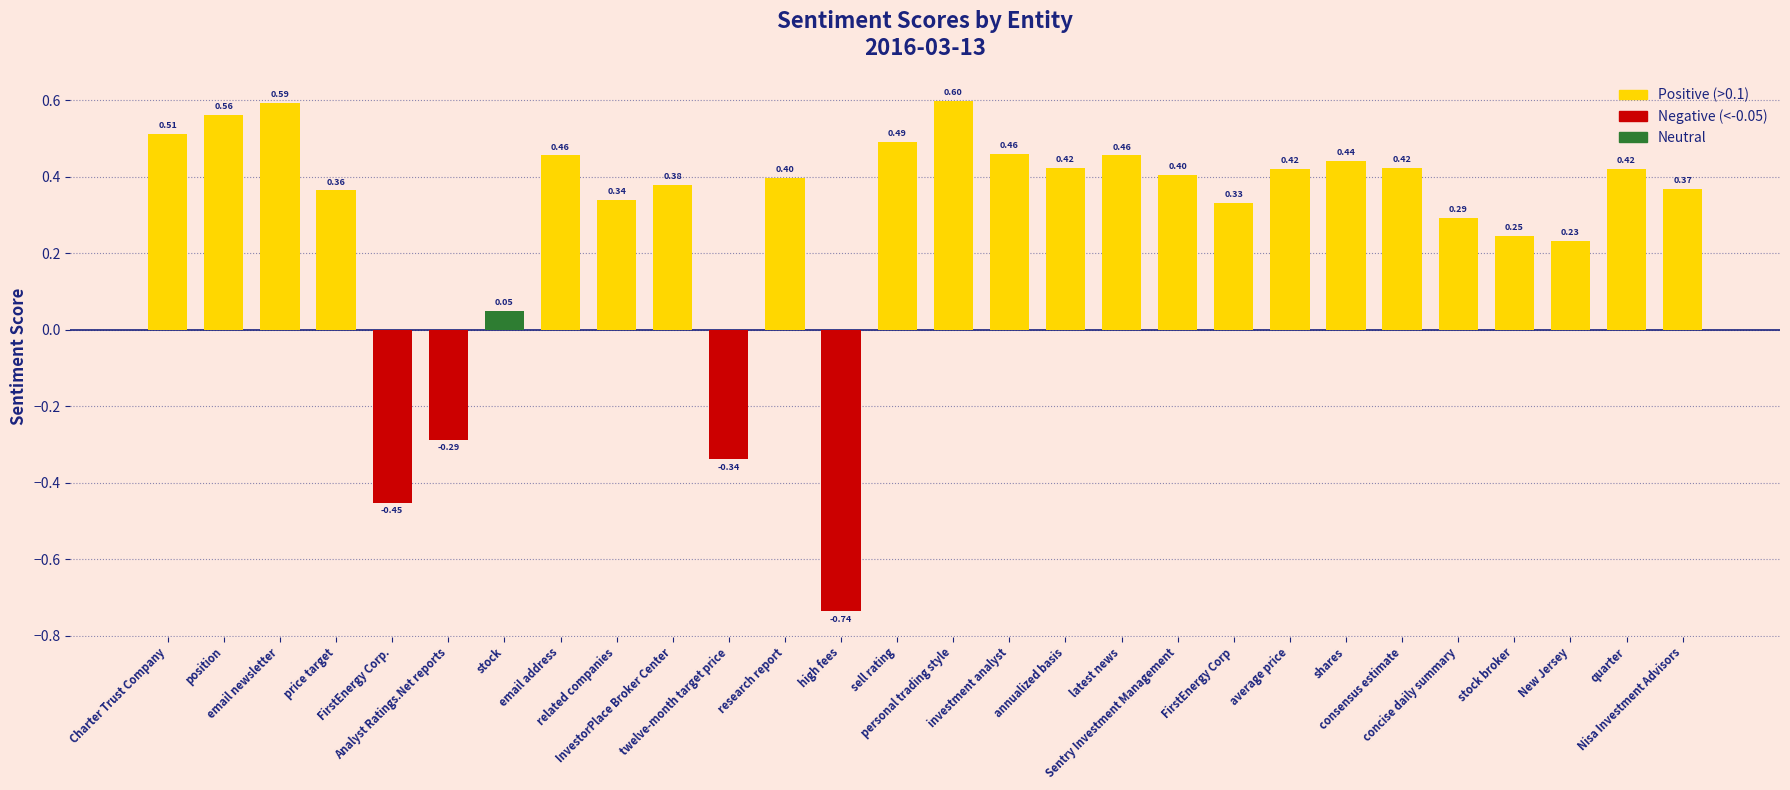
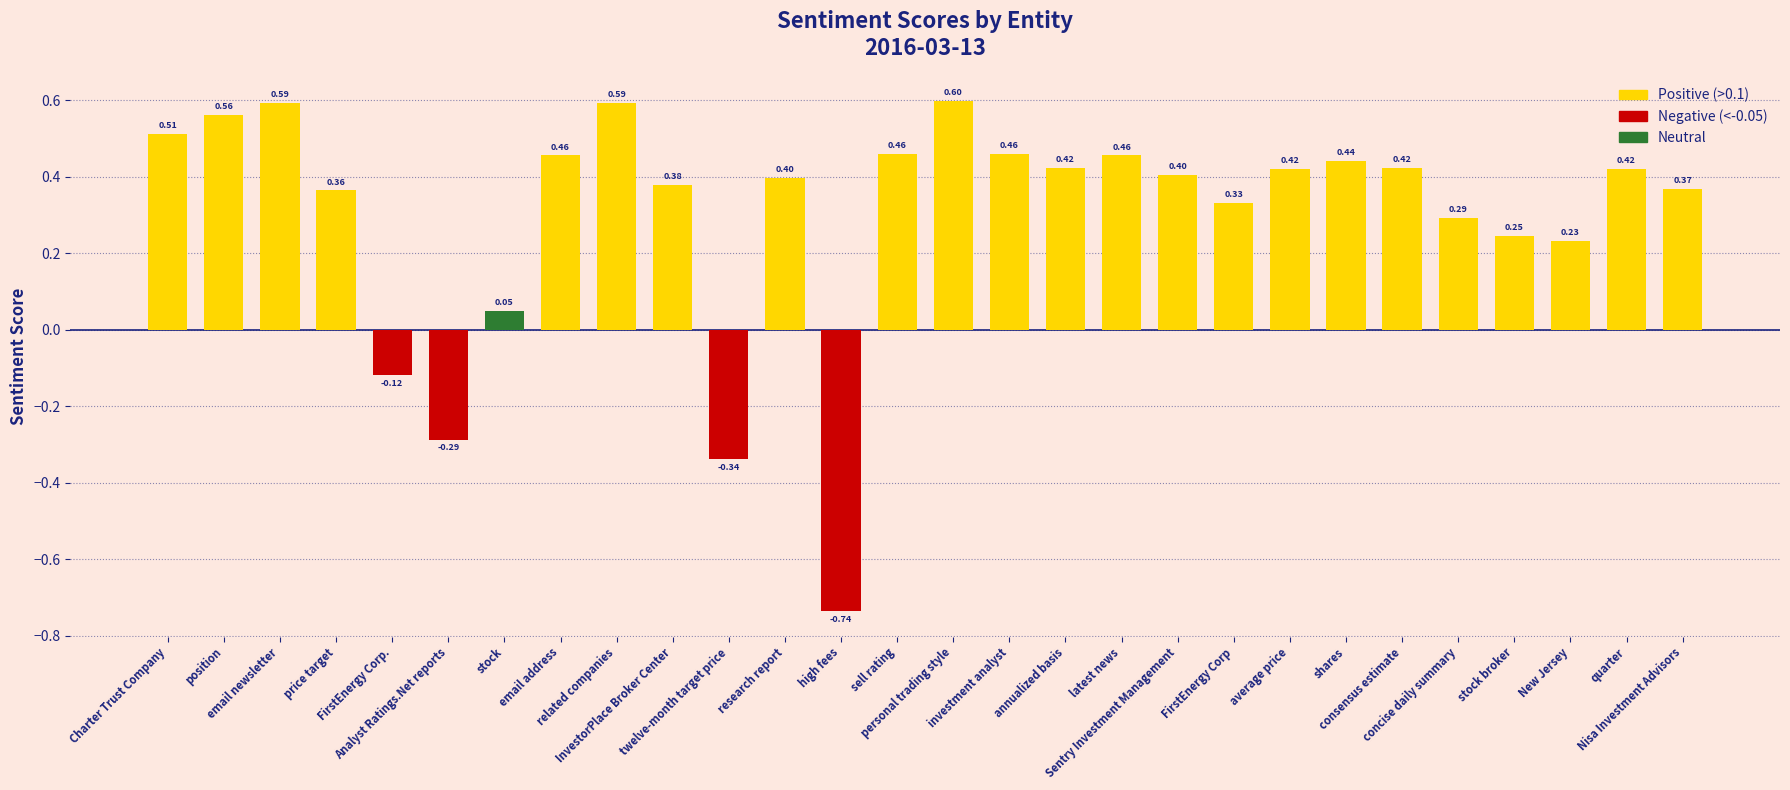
  {
    "Charter Trust Company": 0.51,
    "position": 0.56,
    "email newsletter": 0.59,
    "price target": 0.36,
-   "FirstEnergy Corp.": -0.45,
+   "FirstEnergy Corp.": -0.12,
    "Analyst Ratings.Net reports": -0.29,
    "stock": 0.05,
    "email address": 0.46,
-   "related companies": 0.34,
+   "related companies": 0.59,
    "InvestorPlace Broker Center": 0.38,
    "twelve-month target price": -0.34,
    "research report": 0.40,
    "high fees": -0.74,
-   "sell rating": 0.49,
+   "sell rating": 0.46,
    "personal trading style": 0.60,
    "investment analyst": 0.46,
    "annualized basis": 0.42,
    "latest news": 0.46,
    "Sentry Investment Management": 0.40,
    "FirstEnergy Corp": 0.33,
    "average price": 0.42,
    "shares": 0.44,
    "consensus estimate": 0.42,
    "concise daily summary": 0.29,
    "stock broker": 0.25,
    "New Jersey": 0.23,
    "quarter": 0.42,
    "Nisa Investment Advisors": 0.37
  }
